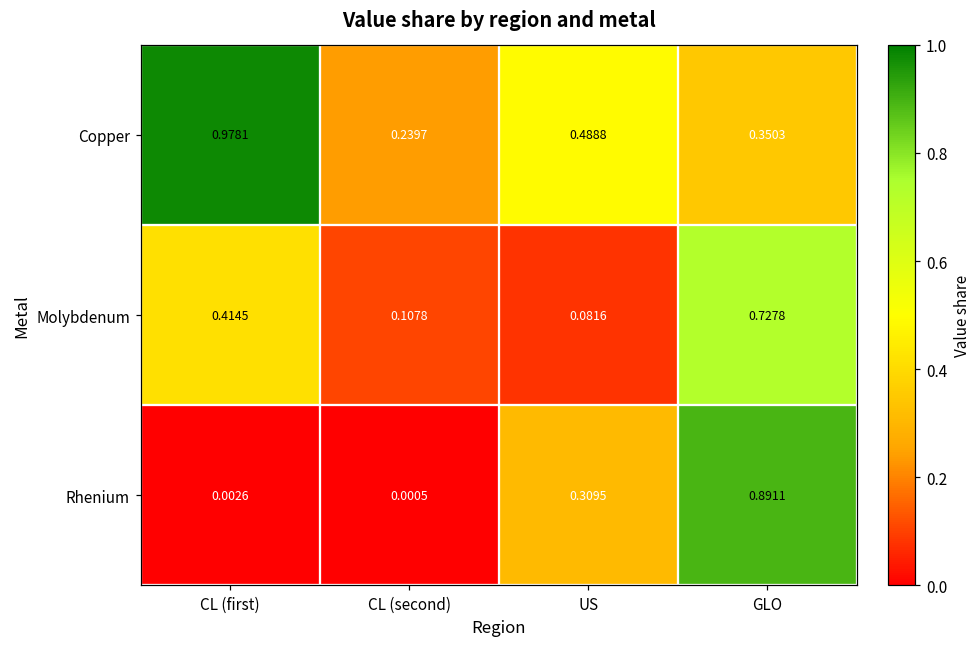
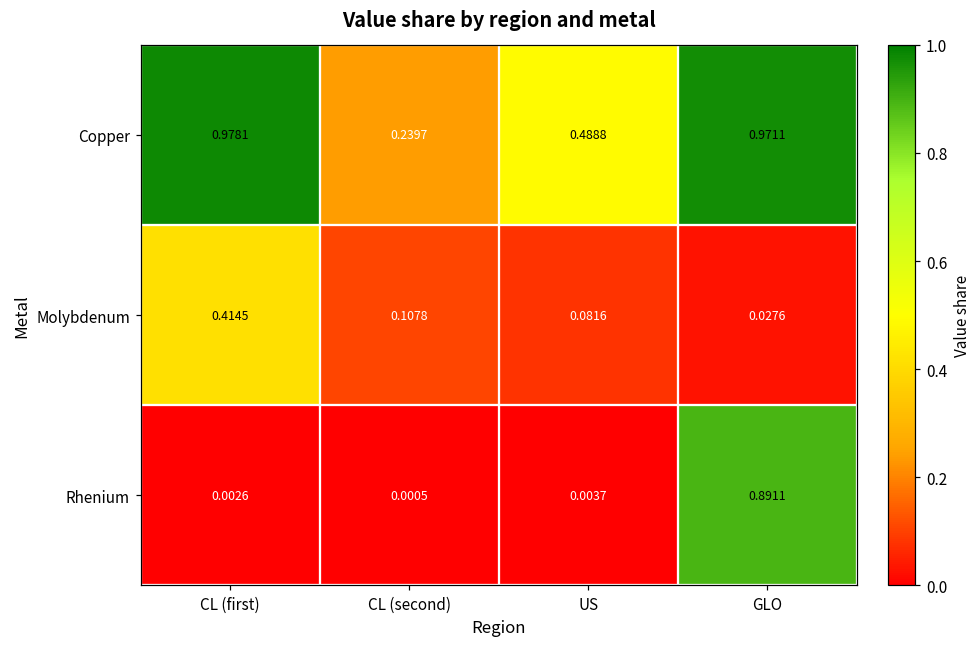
  {
    "Copper": {
      "CL (first)": 0.9781,
      "CL (second)": 0.2397,
      "US": 0.4888,
-     "GLO": 0.3503
+     "GLO": 0.9711
    },
    "Molybdenum": {
      "CL (first)": 0.4145,
      "CL (second)": 0.1078,
      "US": 0.0816,
-     "GLO": 0.7278
+     "GLO": 0.0276
    },
    "Rhenium": {
      "CL (first)": 0.0026,
      "CL (second)": 0.0005,
-     "US": 0.3095,
+     "US": 0.0037,
      "GLO": 0.8911
    }
  }
